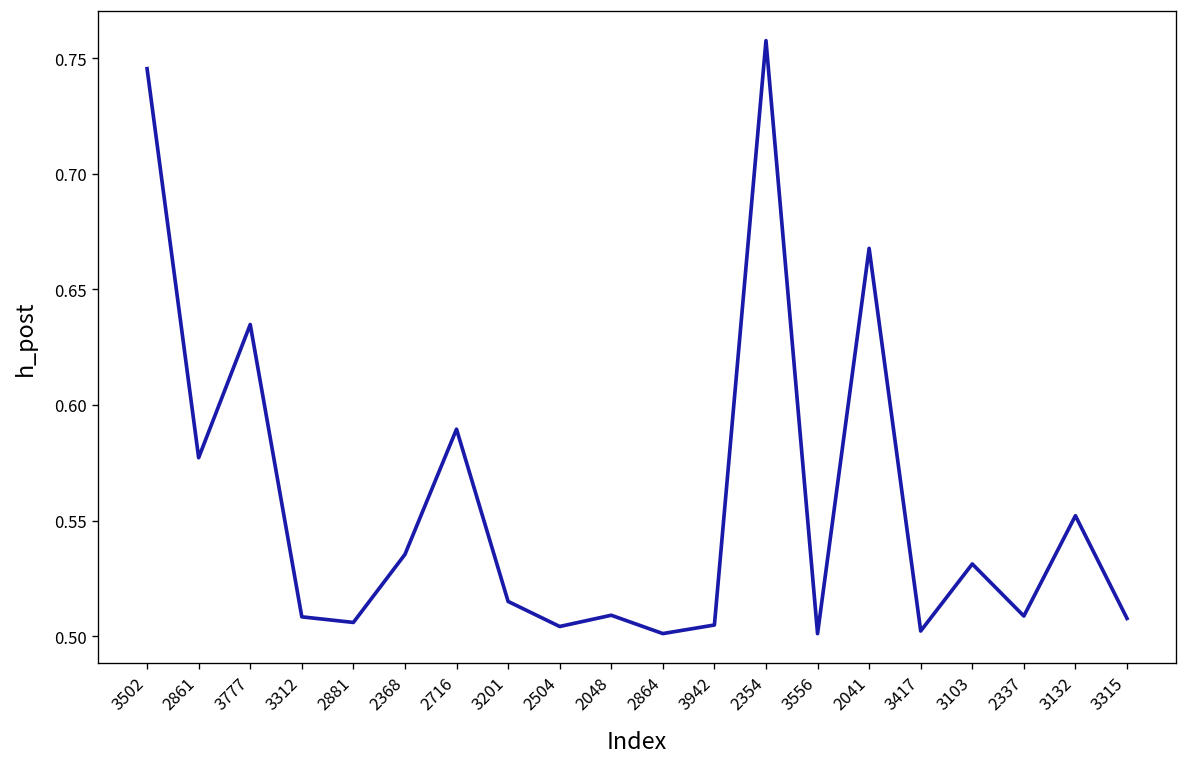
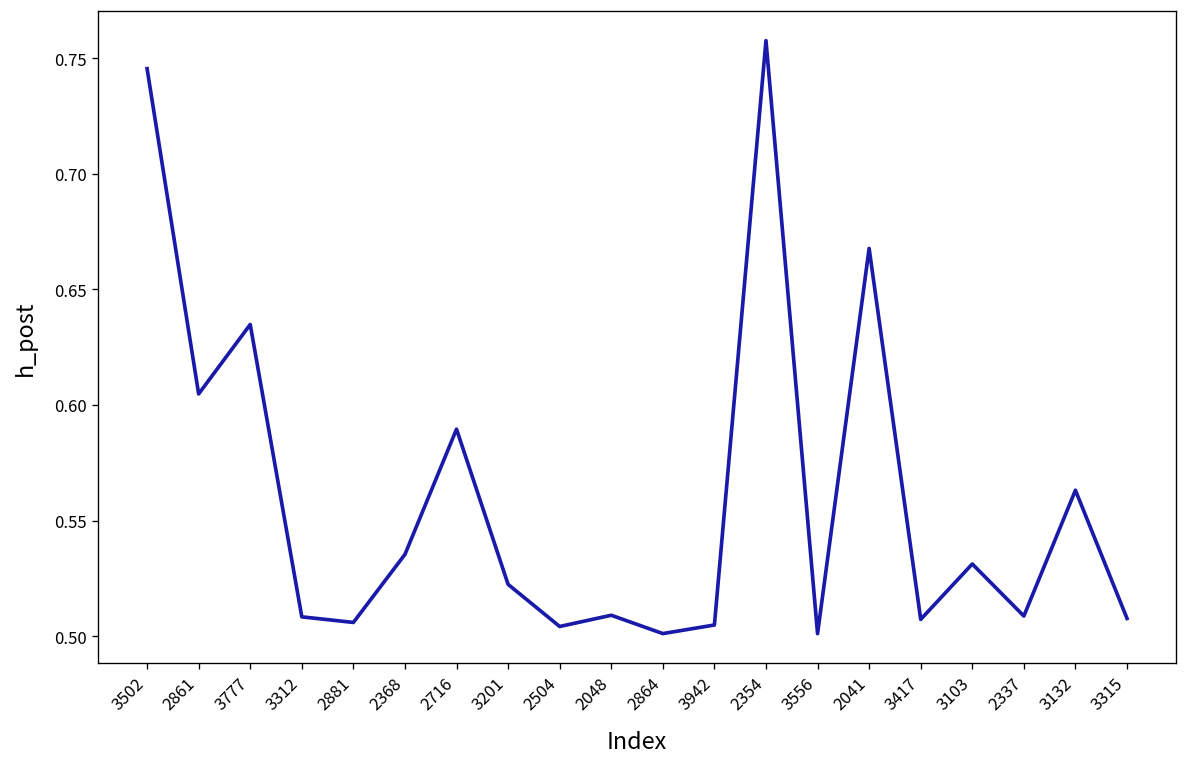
  {
    "3502": 0.745,
-   "2861": 0.577,
+   "2861": 0.605,
    "3777": 0.635,
    "3312": 0.508,
    "2881": 0.506,
    "2368": 0.535,
    "2716": 0.590,
-   "3201": 0.515,
+   "3201": 0.522,
    "2504": 0.504,
    "2048": 0.509,
    "2864": 0.501,
    "3942": 0.505,
    "2354": 0.758,
    "3556": 0.501,
    "2041": 0.668,
-   "3417": 0.502,
+   "3417": 0.507,
    "3103": 0.531,
    "2337": 0.509,
-   "3132": 0.552,
+   "3132": 0.563,
    "3315": 0.508
  }
